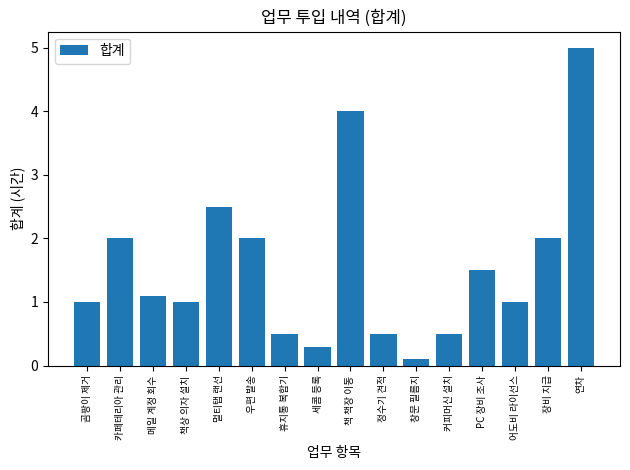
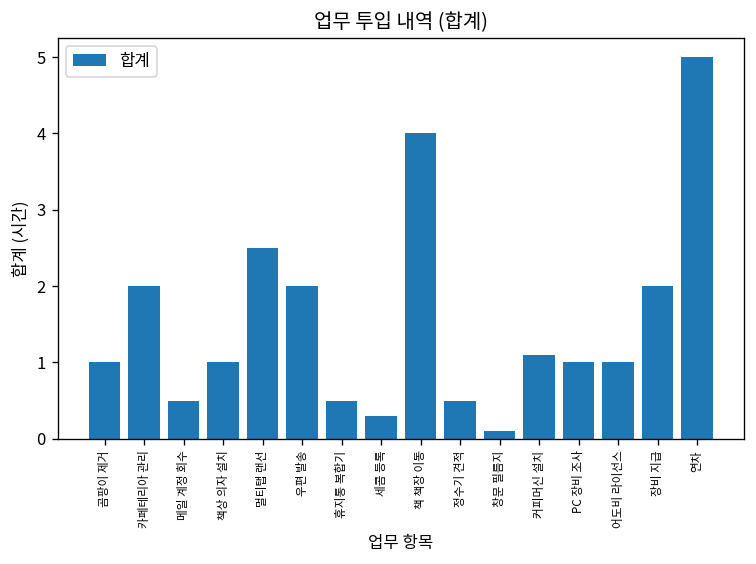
  {
    "곰팡이 제거": 1.0,
    "카페테리아 관리": 2.0,
-   "메일 계정 회수": 1.1,
+   "메일 계정 회수": 0.5,
    "책상 의자 설치": 1.0,
    "멀티탭 랜선": 2.5,
    "우편 발송": 2.0,
    "휴지통 복합기": 0.5,
    "세콤 등록": 0.3,
    "책 책장 이동": 4.0,
    "정수기 견적": 0.5,
    "창문 필름지": 0.1,
-   "커피머신 설치": 0.5,
-   "PC 장비 조사": 1.5,
+   "커피머신 설치": 1.1,
+   "PC 장비 조사": 1.0,
    "어도비 라이선스": 1.0,
    "장비 지급": 2.0,
    "연차": 5.0
  }
